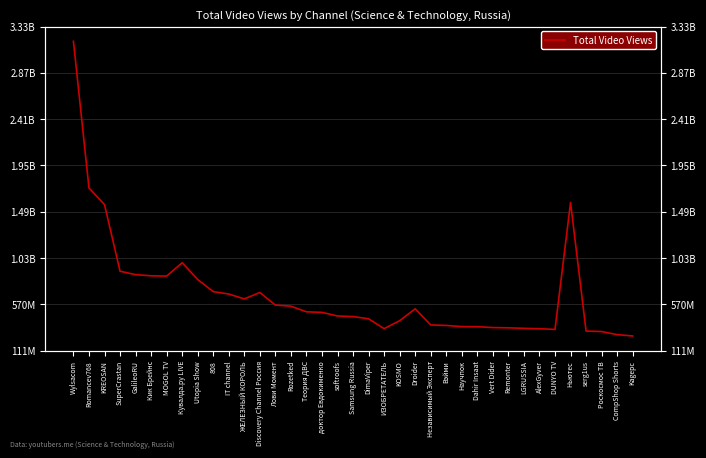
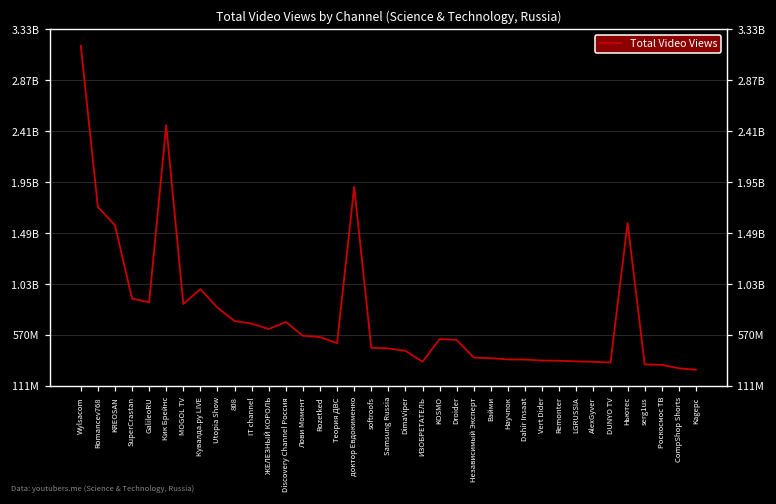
  {
    "Wylsacom": 3180000000,
    "Romancev768": 1730000000,
    "KREOSAN": 1560000000,
    "SuperCrastan": 900000000,
    "GalileoRU": 870000000,
-   "Кик Брейнс": 850000000,
+   "Кик Брейнс": 2460000000,
    "MOGOL TV": 850000000,
    "Кувалда.ру LIVE": 980000000,
    "Utopia Show": 820000000,
    "808": 700000000,
    "IT channel": 670000000,
    "ЖЕЛЕЗНЫЙ КОРОЛЬ": 620000000,
    "Discovery Channel Россия": 690000000,
    "Лови Момент": 560000000,
    "Rozetked": 550000000,
    "Теория ДВС": 500000000,
-   "доктор Евдокименко": 490000000,
+   "доктор Евдокименко": 1910000000,
    "softroofs": 460000000,
    "Samsung Russia": 450000000,
    "DimaViper": 430000000,
    "ИЗОБРЕТАТЕЛЬ": 330000000,
-   "KOSMO": 410000000,
+   "KOSMO": 530000000,
    "Droider": 530000000,
    "Независимый Эксперт": 370000000,
    "Вэйми": 360000000,
    "Научпок": 350000000,
    "Dahir Insaat": 350000000,
    "Vert Dider": 340000000,
    "Remonter": 340000000,
    "LGRUSSIA": 330000000,
    "AlexGyver": 330000000,
    "DUNYO TV": 320000000,
    "Ньютес": 1580000000,
    "serg1us": 310000000,
    "Роскосмос ТВ": 300000000,
    "CompShop Shorts": 270000000,
    "Kagepc": 260000000
  }
